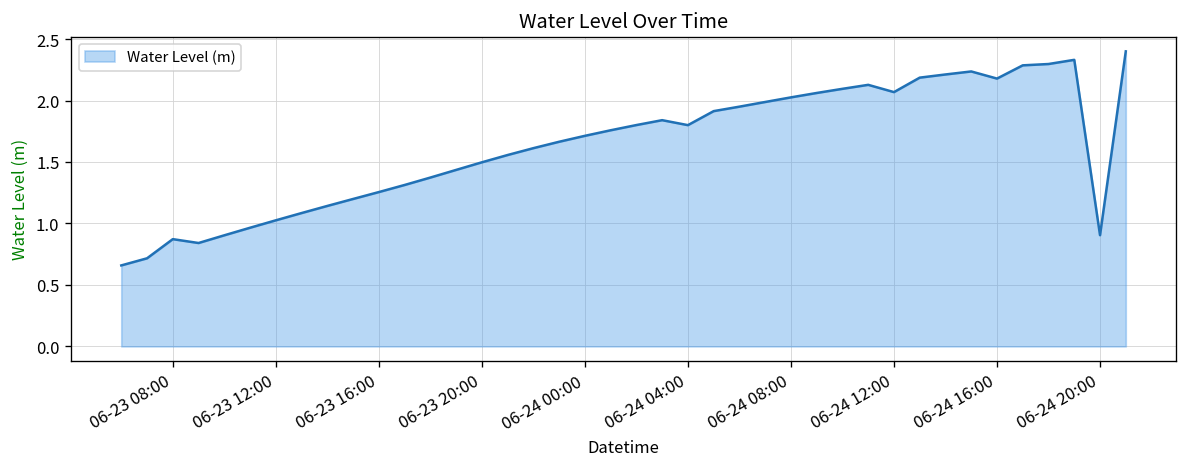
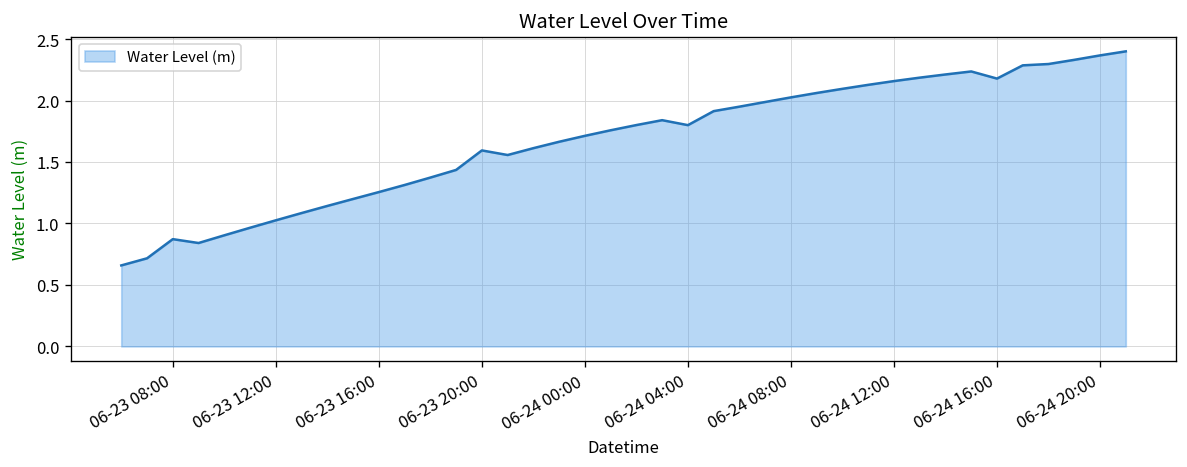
  {
    "06-23 08:00": 0.87,
    "06-23 12:00": 1.03,
    "06-23 16:00": 1.26,
-   "06-23 20:00": 1.50,
+   "06-23 20:00": 1.59,
    "06-24 00:00": 1.71,
    "06-24 04:00": 1.80,
    "06-24 08:00": 2.03,
-   "06-24 12:00": 2.07,
+   "06-24 12:00": 2.16,
    "06-24 16:00": 2.18,
-   "06-24 20:00": 0.90
+   "06-24 20:00": 2.37
  }
